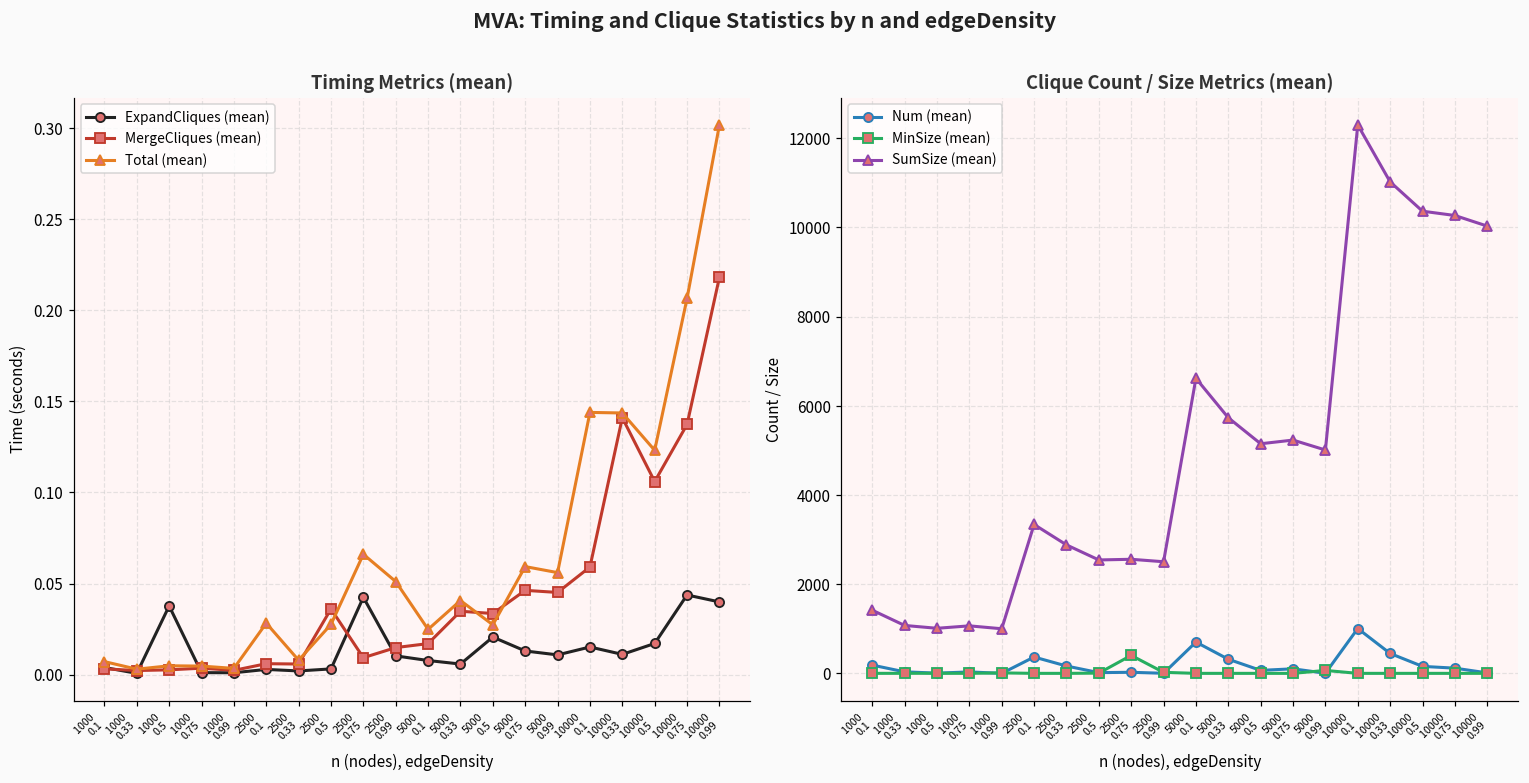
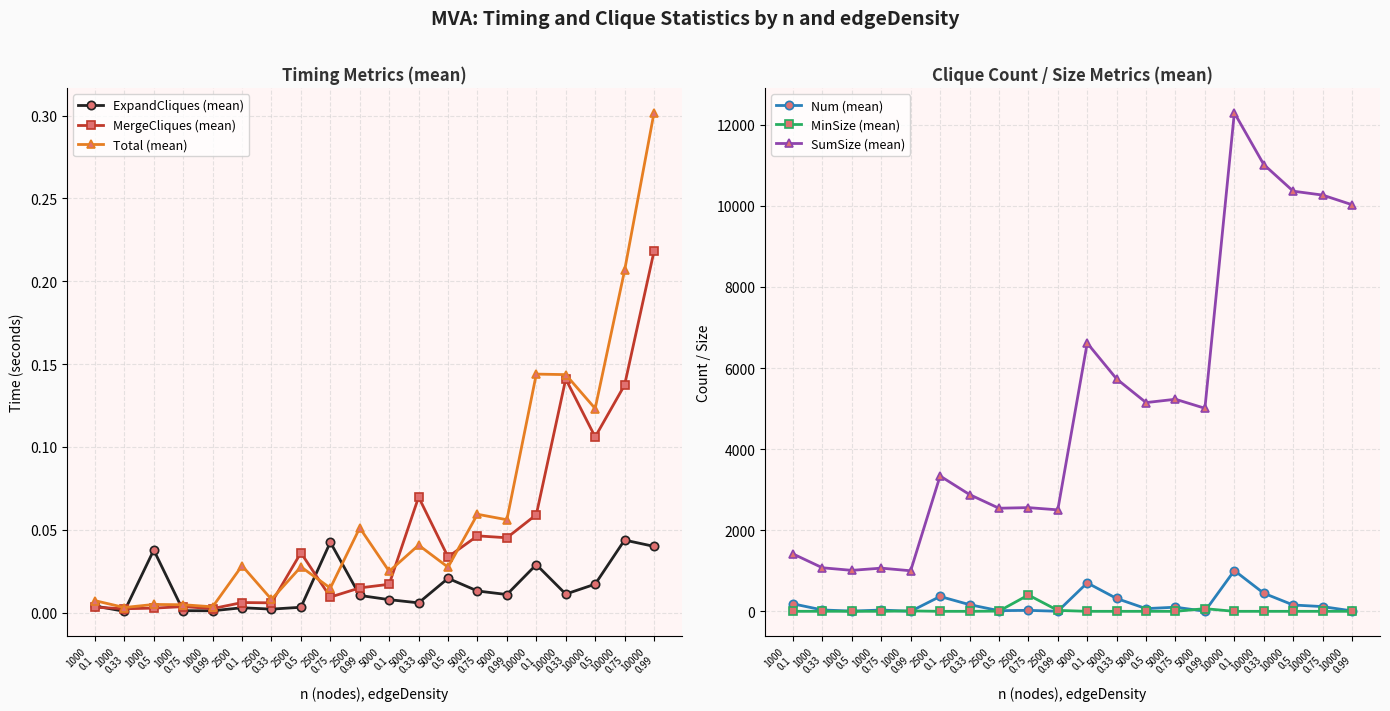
  {
    "Timing Metrics (mean)": {
      "ExpandCliques (mean)": {
        "1000 0.5": 0.038,
        "1000 0.75": 0.001,
        "2500 0.1": 0.003,
        "2500 0.33": 0.002,
        "2500 0.5": 0.003,
        "2500 0.75": 0.042,
        "2500 0.99": 0.010,
        "5000 0.1": 0.008,
        "5000 0.33": 0.006,
        "5000 0.5": 0.021,
        "5000 0.75": 0.013,
        "5000 0.99": 0.011,
-       "10000 0.1": 0.015,
+       "10000 0.1": 0.029,
        "10000 0.33": 0.011,
        "10000 0.5": 0.017,
        "10000 0.75": 0.044,
        "10000 0.99": 0.040
      },
      "MergeCliques (mean)": {
        "1000 0.5": 0.003,
        "2500 0.1": 0.006,
        "2500 0.33": 0.006,
        "2500 0.5": 0.036,
        "2500 0.75": 0.009,
        "2500 0.99": 0.015,
        "5000 0.1": 0.017,
-       "5000 0.33": 0.035,
+       "5000 0.33": 0.070,
        "5000 0.5": 0.034,
        "5000 0.75": 0.046,
        "5000 0.99": 0.045,
        "10000 0.1": 0.059,
        "10000 0.33": 0.141,
        "10000 0.5": 0.106,
        "10000 0.75": 0.137,
        "10000 0.99": 0.218
      },
      "Total (mean)": {
        "1000 0.1": 0.007,
        "1000 0.5": 0.005,
        "2500 0.1": 0.028,
        "2500 0.33": 0.008,
        "2500 0.5": 0.028,
-       "2500 0.75": 0.066,
+       "2500 0.75": 0.015,
        "2500 0.99": 0.051,
        "5000 0.1": 0.025,
        "5000 0.33": 0.041,
        "5000 0.5": 0.027,
        "5000 0.75": 0.059,
        "5000 0.99": 0.056,
        "10000 0.1": 0.144,
        "10000 0.33": 0.144,
        "10000 0.5": 0.123,
        "10000 0.75": 0.206,
        "10000 0.99": 0.302
      }
    },
    "Clique Count / Size Metrics (mean)": {
      "Num (mean)": {
        "1000 0.1": 200,
        "2500 0.1": 400,
        "2500 0.33": 200,
        "2500 0.75": 0,
        "5000 0.1": 700,
        "5000 0.33": 300,
        "5000 0.5": 100,
        "5000 0.75": 100,
        "10000 0.1": 1000,
        "10000 0.33": 400,
        "10000 0.5": 200,
        "10000 0.75": 100
      },
      "MinSize (mean)": {
        "1000 0.1": 0,
        "2500 0.1": 0,
        "2500 0.33": 0,
        "2500 0.75": 400,
        "5000 0.1": 0,
        "5000 0.33": 0,
        "5000 0.5": 0,
        "5000 0.75": 0,
        "10000 0.1": 0,
        "10000 0.33": 0,
        "10000 0.5": 0,
        "10000 0.75": 0
      },
      "SumSize (mean)": {
        "1000 0.1": 1400,
        "1000 0.33": 1100,
        "1000 0.5": 1000,
        "1000 0.75": 1100,
        "1000 0.99": 1000,
        "2500 0.1": 3300,
        "2500 0.33": 2900,
        "2500 0.5": 2500,
        "2500 0.75": 2600,
        "2500 0.99": 2500,
        "5000 0.1": 6600,
        "5000 0.33": 5700,
        "5000 0.5": 5100,
        "5000 0.75": 5200,
        "5000 0.99": 5000,
        "10000 0.1": 12300,
        "10000 0.33": 11000,
        "10000 0.5": 10400,
        "10000 0.75": 10300,
        "10000 0.99": 10000
      }
    }
  }
